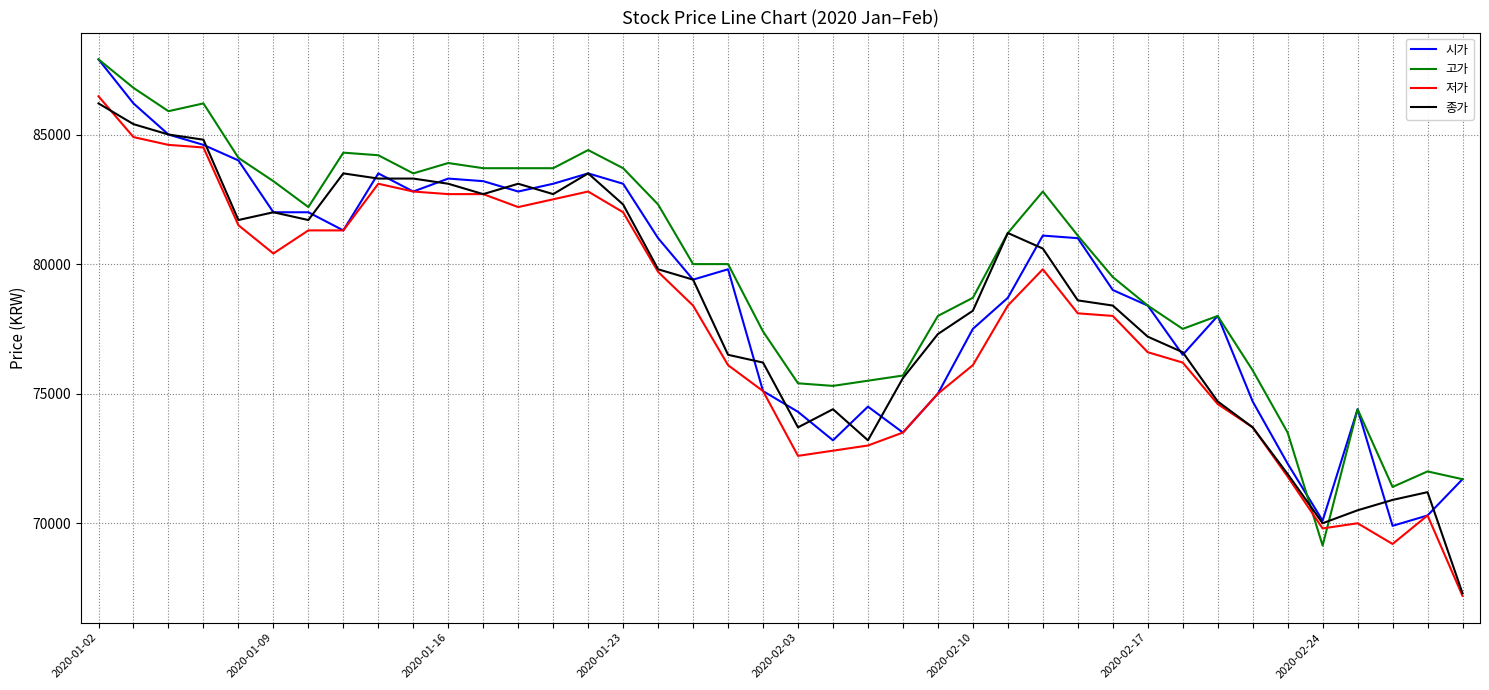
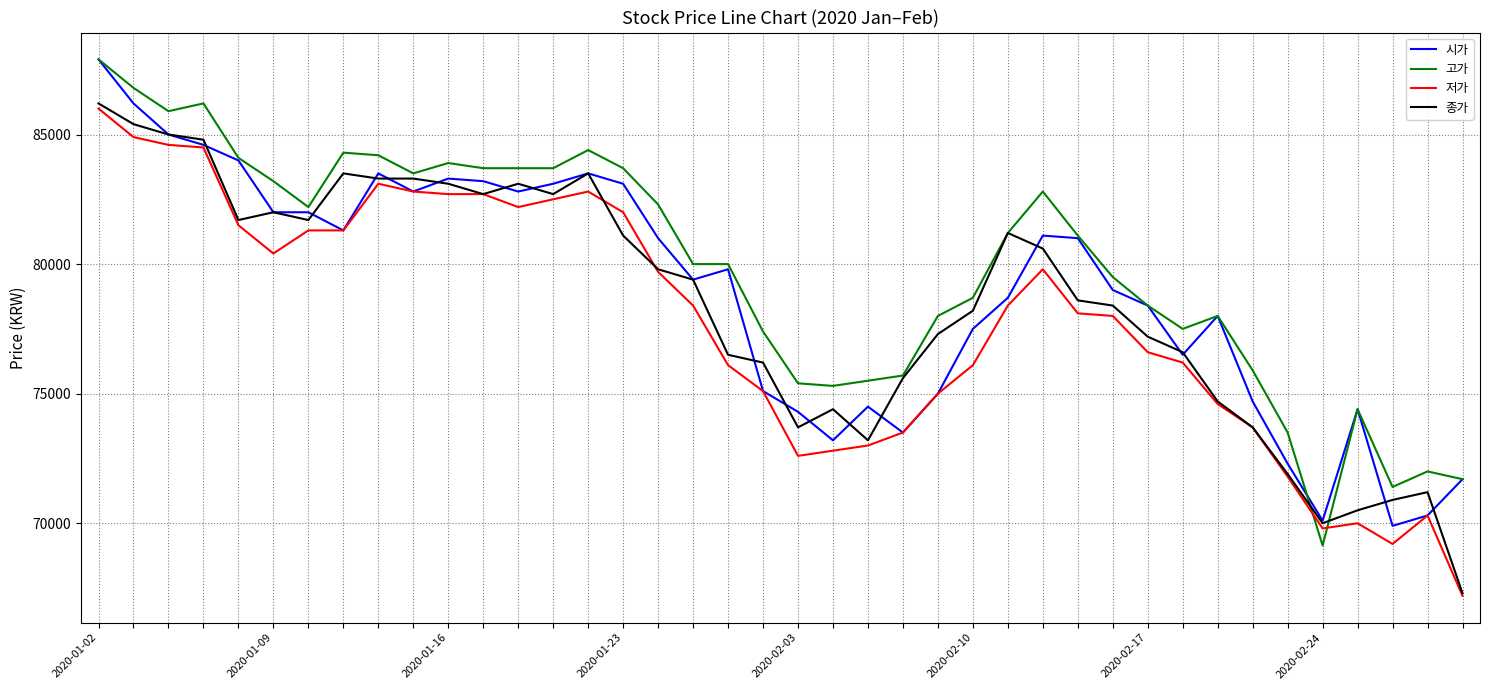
  {
    "시가": {
      "2020-01-16": 83300,
      "2020-01-23": 83100,
      "2020-02-03": 74300,
      "2020-02-10": 77500
    },
    "고가": {
      "2020-01-09": 83200,
      "2020-01-16": 83900,
      "2020-01-23": 83700,
      "2020-02-03": 75400,
      "2020-02-10": 78700,
      "2020-02-24": 69100
    },
    "저가": {
-     "2020-01-02": 86500,
+     "2020-01-02": 86000,
      "2020-01-09": 80400,
      "2020-01-16": 82700,
      "2020-01-23": 82000,
      "2020-02-03": 72600,
      "2020-02-10": 76100,
      "2020-02-17": 76600,
      "2020-02-24": 69800
    },
    "종가": {
      "2020-01-02": 86200,
      "2020-01-16": 83100,
-     "2020-01-23": 82300,
+     "2020-01-23": 81100,
      "2020-02-03": 73700,
      "2020-02-10": 78200,
      "2020-02-17": 77200
    }
  }
